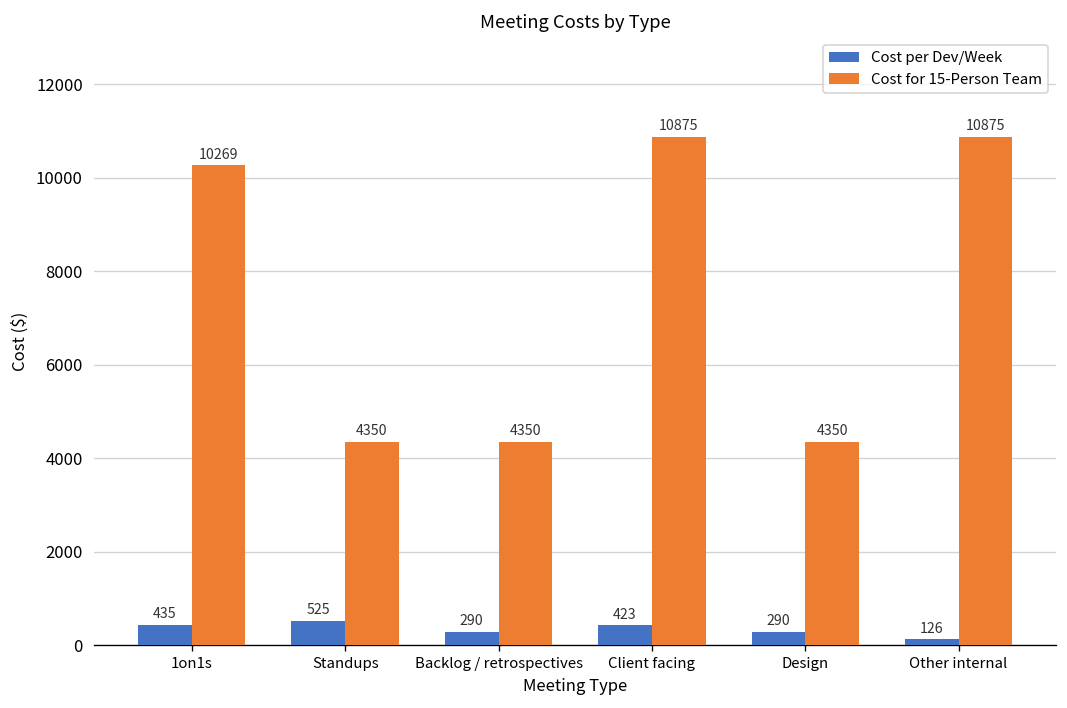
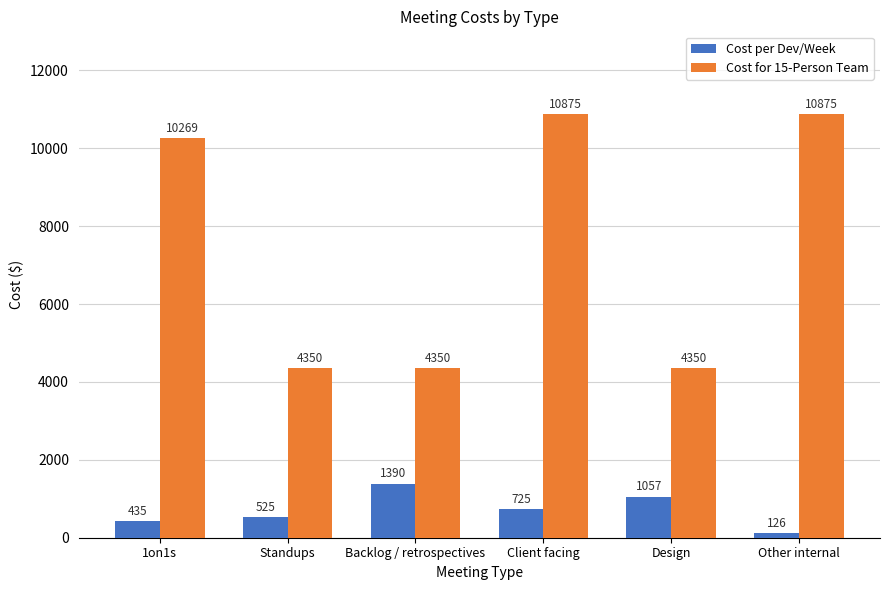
  {
    "Cost per Dev/Week": {
      "1on1s": 435,
      "Standups": 525,
-     "Backlog / retrospectives": 290,
-     "Client facing": 423,
-     "Design": 290,
+     "Backlog / retrospectives": 1390,
+     "Client facing": 725,
+     "Design": 1057,
      "Other internal": 126
    },
    "Cost for 15-Person Team": {
      "1on1s": 10269,
      "Standups": 4350,
      "Backlog / retrospectives": 4350,
      "Client facing": 10875,
      "Design": 4350,
      "Other internal": 10875
    }
  }
